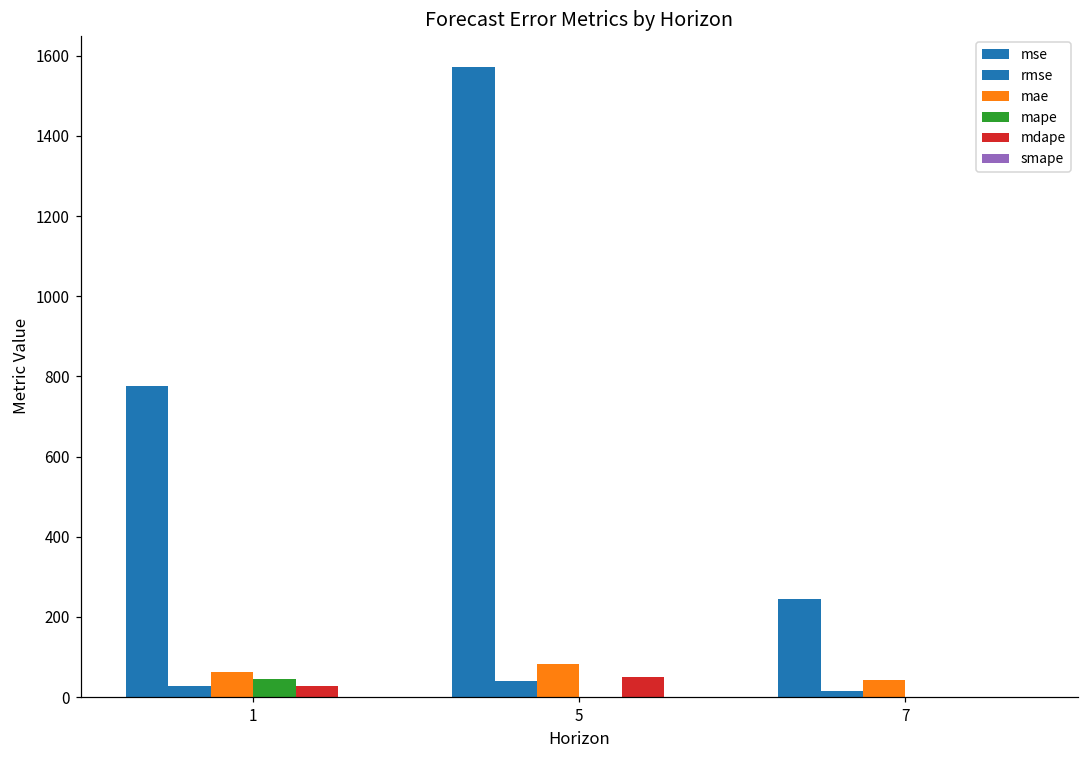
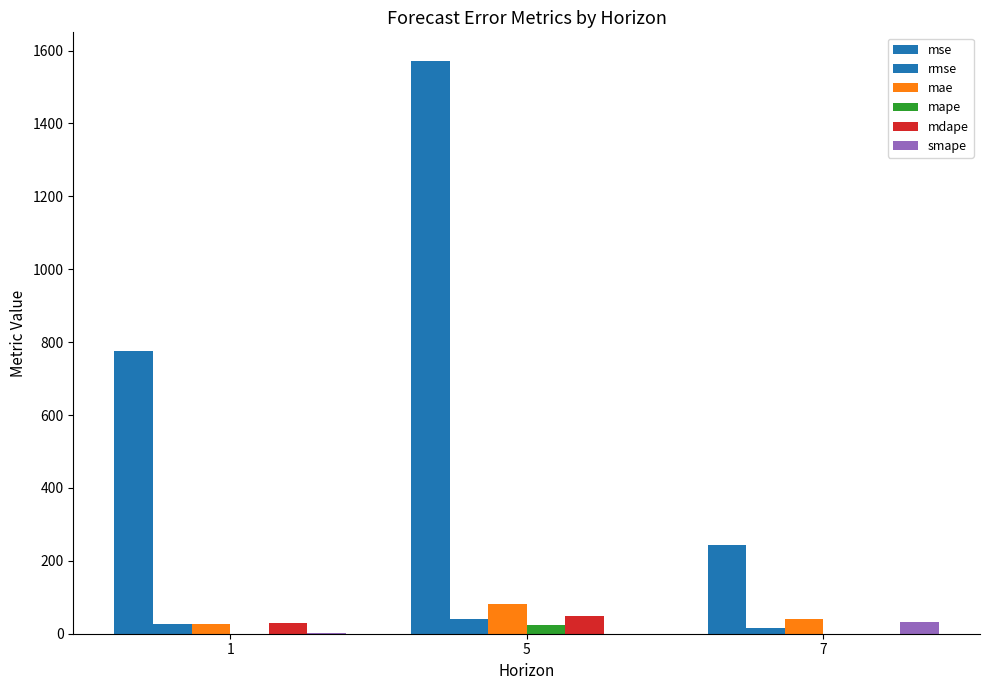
  {
    "mae": {
-     "1": 60,
+     "1": 30,
      "5": 80,
      "7": 40
    },
    "mape": {
-     "1": 50,
-     "5": 0
+     "1": 0,
+     "5": 30
    },
    "mdape": {
      "1": 30,
      "5": 50
    },
    "smape": {
-     "7": 0
+     "7": 30
    }
  }
